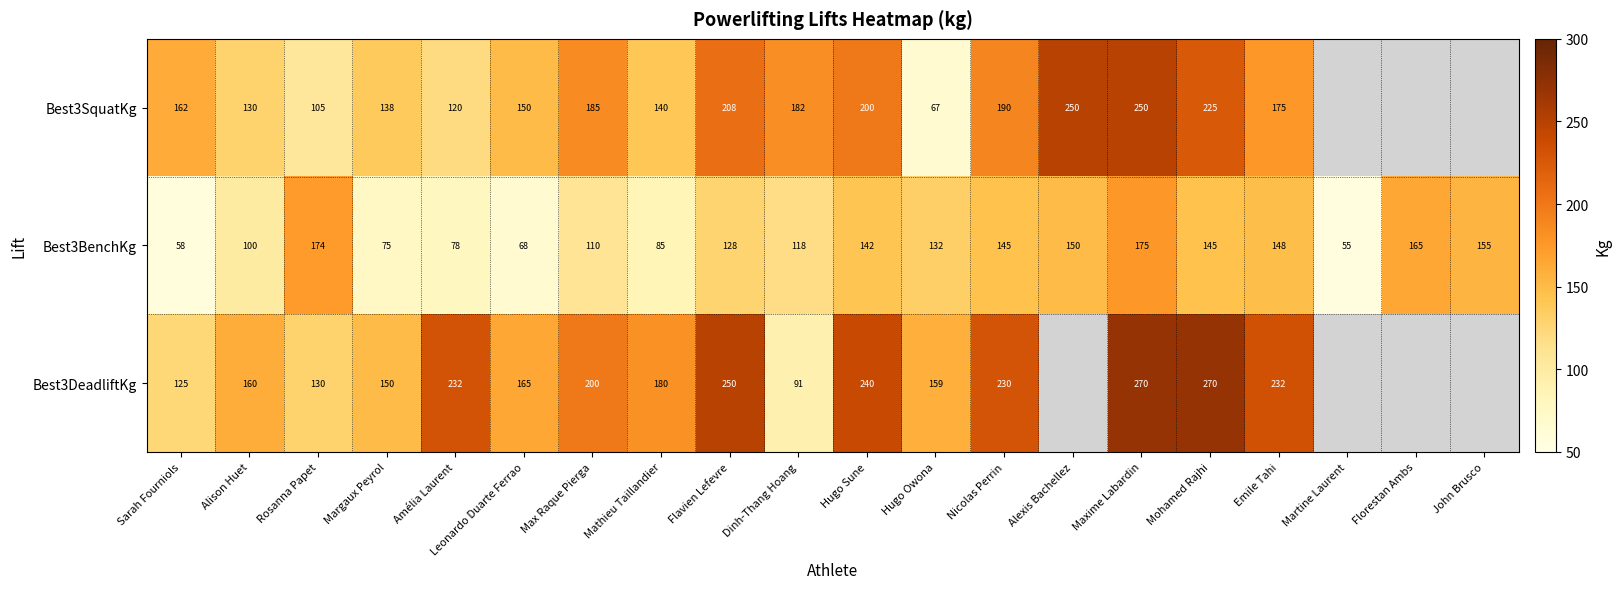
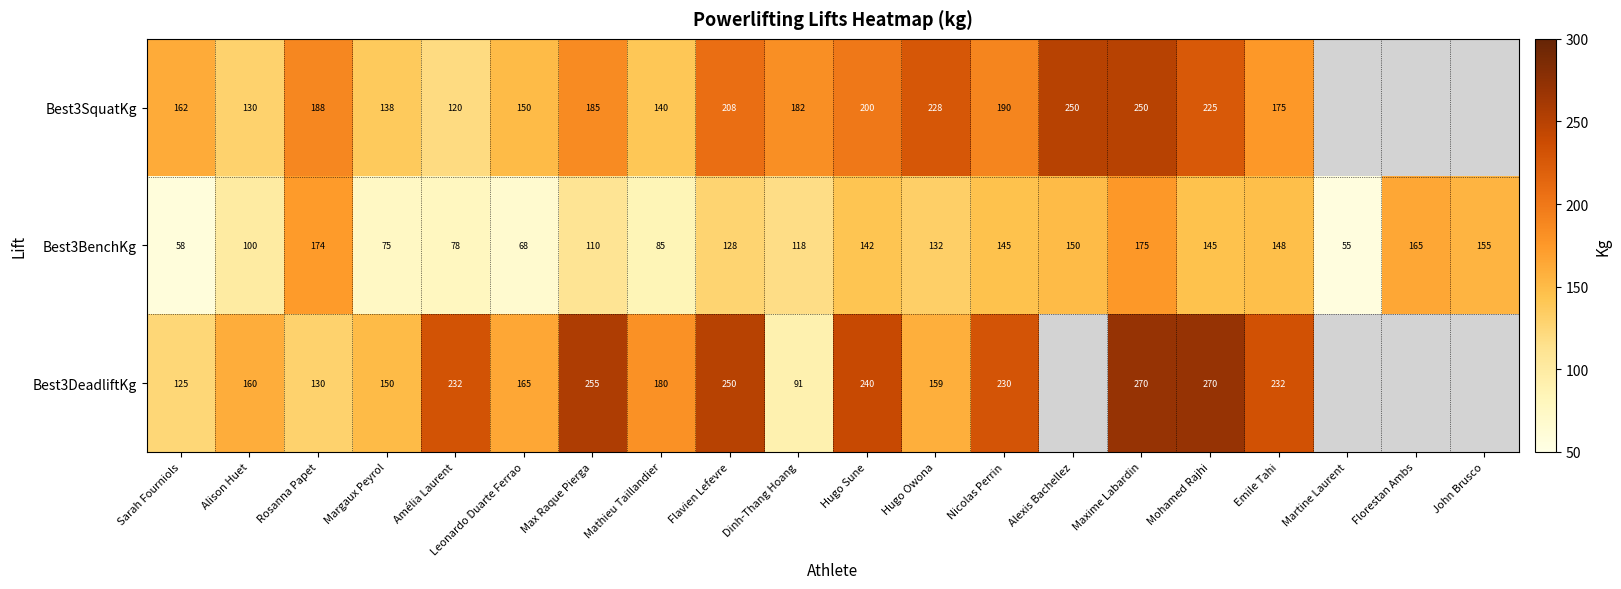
  {
    "Best3SquatKg": {
      "Sarah Fourniols": 162,
      "Alison Huet": 130,
-     "Rosanna Papet": 105,
+     "Rosanna Papet": 188,
      "Margaux Peyrol": 138,
      "Amélia Laurent": 120,
      "Leonardo Duarte Ferrao": 150,
      "Max Raque Pierga": 185,
      "Mathieu Taillandier": 140,
      "Flavien Lefevre": 208,
      "Dinh-Thang Hoang": 182,
      "Hugo Sune": 200,
-     "Hugo Owona": 67,
+     "Hugo Owona": 228,
      "Nicolas Perrin": 190,
      "Alexis Bachellez": 250,
      "Maxime Labardin": 250,
      "Mohamed Rajhi": 225,
      "Emile Tahi": 175
    },
    "Best3BenchKg": {
      "Sarah Fourniols": 58,
      "Alison Huet": 100,
      "Rosanna Papet": 174,
      "Margaux Peyrol": 75,
      "Amélia Laurent": 78,
      "Leonardo Duarte Ferrao": 68,
      "Max Raque Pierga": 110,
      "Mathieu Taillandier": 85,
      "Flavien Lefevre": 128,
      "Dinh-Thang Hoang": 118,
      "Hugo Sune": 142,
      "Hugo Owona": 132,
      "Nicolas Perrin": 145,
      "Alexis Bachellez": 150,
      "Maxime Labardin": 175,
      "Mohamed Rajhi": 145,
      "Emile Tahi": 148,
      "Martine Laurent": 55,
      "Florestan Ambs": 165,
      "John Brusco": 155
    },
    "Best3DeadliftKg": {
      "Sarah Fourniols": 125,
      "Alison Huet": 160,
      "Rosanna Papet": 130,
      "Margaux Peyrol": 150,
      "Amélia Laurent": 232,
      "Leonardo Duarte Ferrao": 165,
-     "Max Raque Pierga": 200,
+     "Max Raque Pierga": 255,
      "Mathieu Taillandier": 180,
      "Flavien Lefevre": 250,
      "Dinh-Thang Hoang": 91,
      "Hugo Sune": 240,
      "Hugo Owona": 159,
      "Nicolas Perrin": 230,
      "Maxime Labardin": 270,
      "Mohamed Rajhi": 270,
      "Emile Tahi": 232
    }
  }
